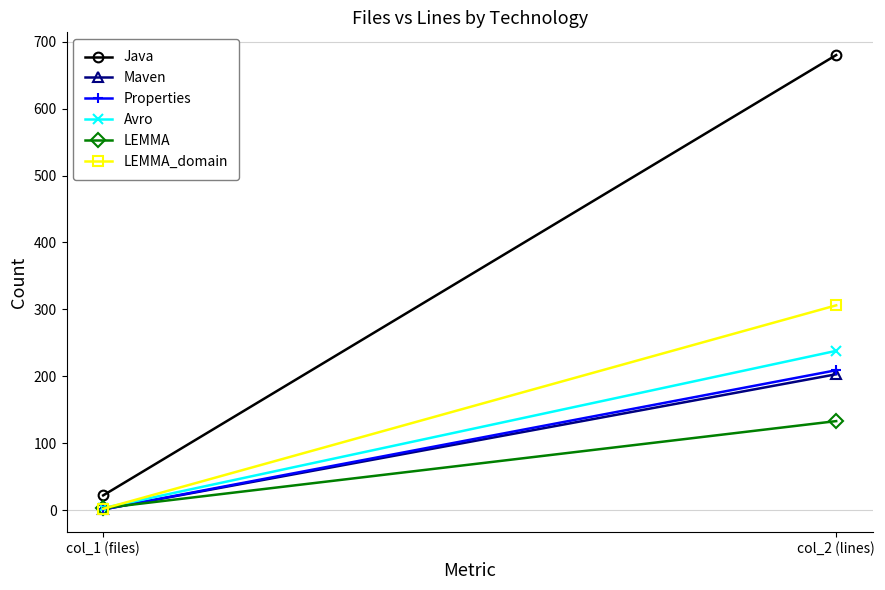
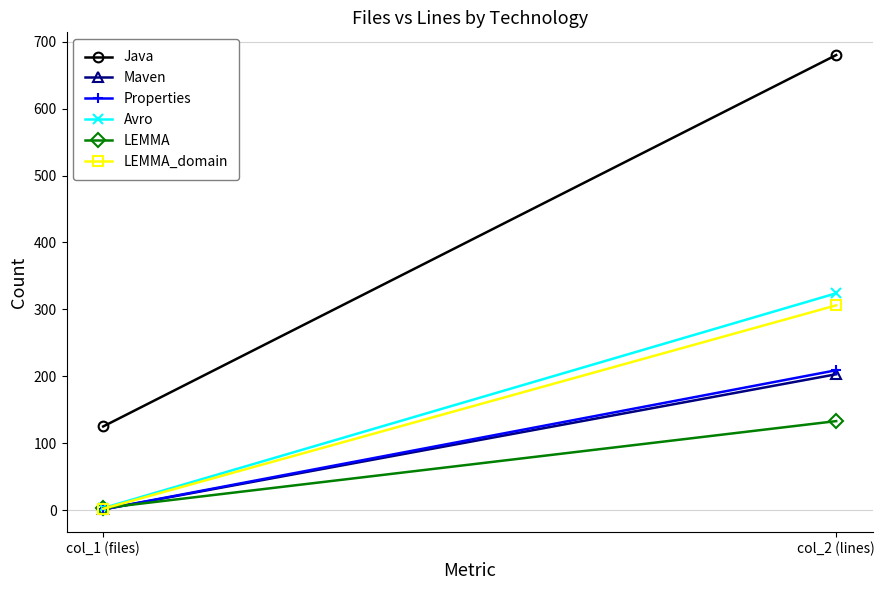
  {
    "Java": {
-     "col_1 (files)": 20,
+     "col_1 (files)": 130,
      "col_2 (lines)": 680
    },
    "Maven": {
      "col_2 (lines)": 200
    },
    "Properties": {
      "col_2 (lines)": 210
    },
    "Avro": {
-     "col_2 (lines)": 240
+     "col_2 (lines)": 320
    },
    "LEMMA": {
      "col_2 (lines)": 130
    },
    "LEMMA_domain": {
      "col_2 (lines)": 310
    }
  }
